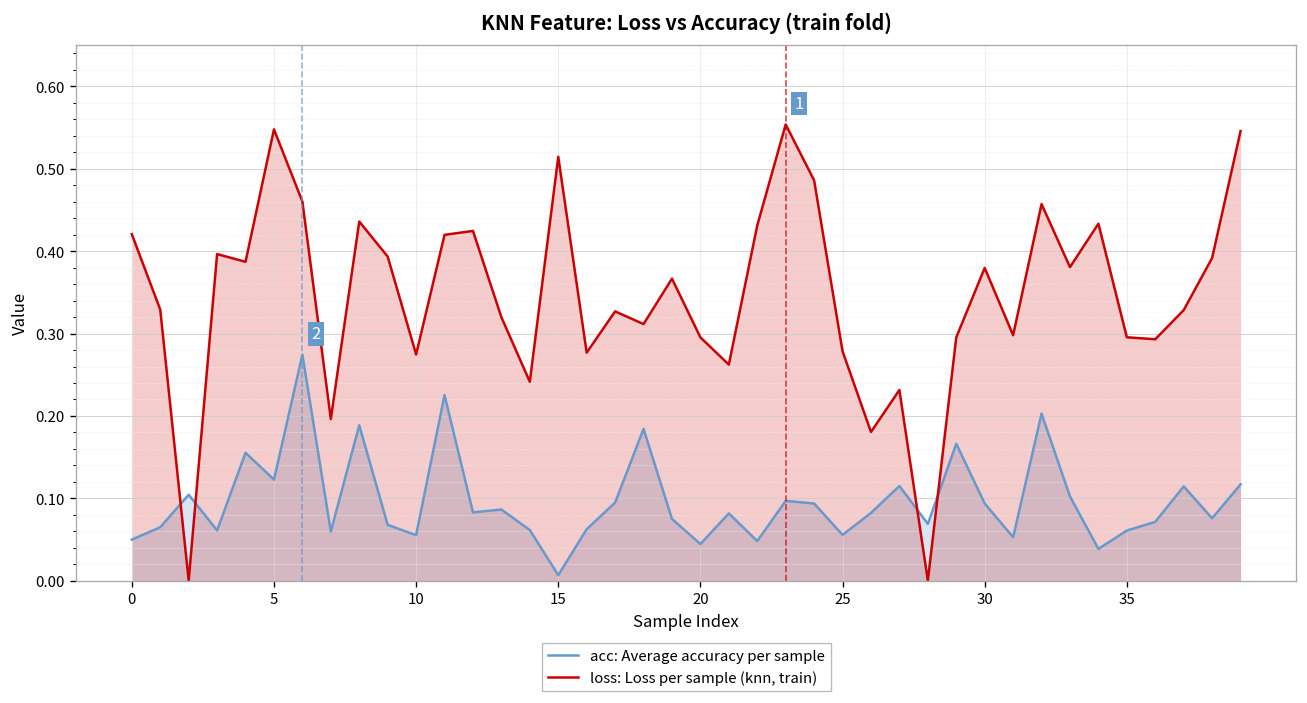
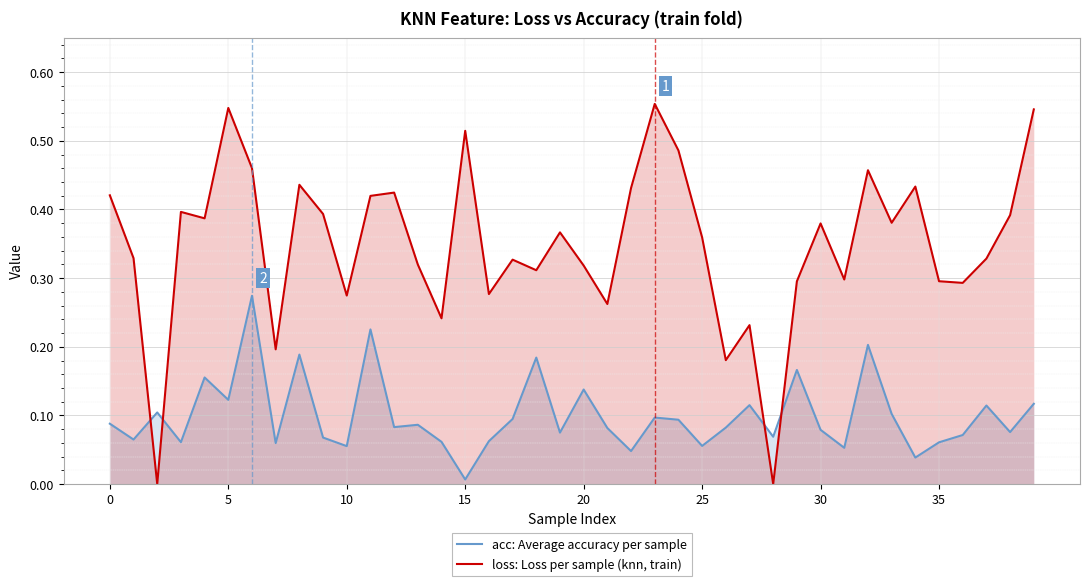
  {
    "acc: Average accuracy per sample": {
-     "0": 0.05,
+     "0": 0.09,
      "5": 0.12,
      "10": 0.06,
      "15": 0.01,
-     "20": 0.04,
+     "20": 0.14,
      "25": 0.06,
-     "30": 0.09,
+     "30": 0.08,
      "35": 0.06
    },
    "loss: Loss per sample (knn, train)": {
      "0": 0.42,
      "5": 0.55,
      "10": 0.27,
      "15": 0.51,
-     "20": 0.30,
-     "25": 0.28,
+     "20": 0.32,
+     "25": 0.36,
      "30": 0.38,
      "35": 0.30
    }
  }
